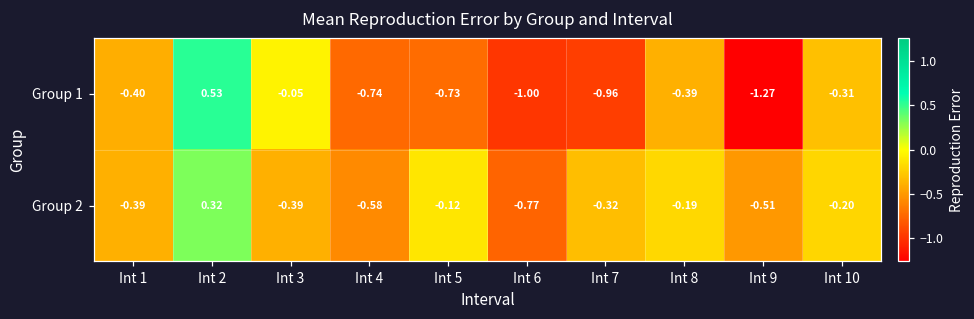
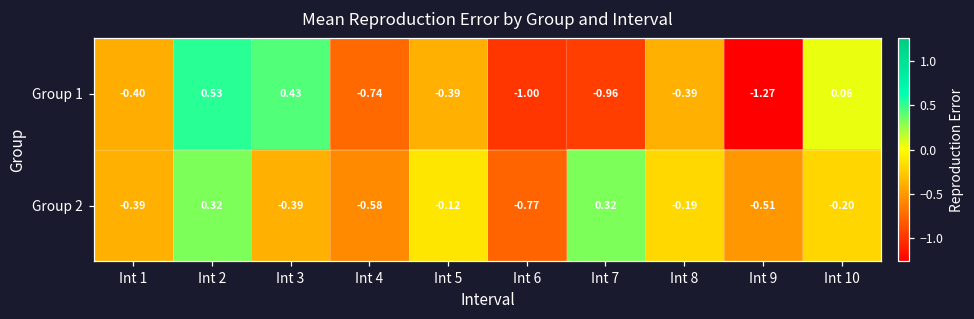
  {
    "Group 1": {
      "Int 1": -0.40,
      "Int 2": 0.53,
-     "Int 3": -0.05,
+     "Int 3": 0.43,
      "Int 4": -0.74,
-     "Int 5": -0.73,
+     "Int 5": -0.39,
      "Int 6": -1.00,
      "Int 7": -0.96,
      "Int 8": -0.39,
      "Int 9": -1.27,
-     "Int 10": -0.31
+     "Int 10": 0.06
    },
    "Group 2": {
      "Int 1": -0.39,
      "Int 2": 0.32,
      "Int 3": -0.39,
      "Int 4": -0.58,
      "Int 5": -0.12,
      "Int 6": -0.77,
-     "Int 7": -0.32,
+     "Int 7": 0.32,
      "Int 8": -0.19,
      "Int 9": -0.51,
      "Int 10": -0.20
    }
  }
